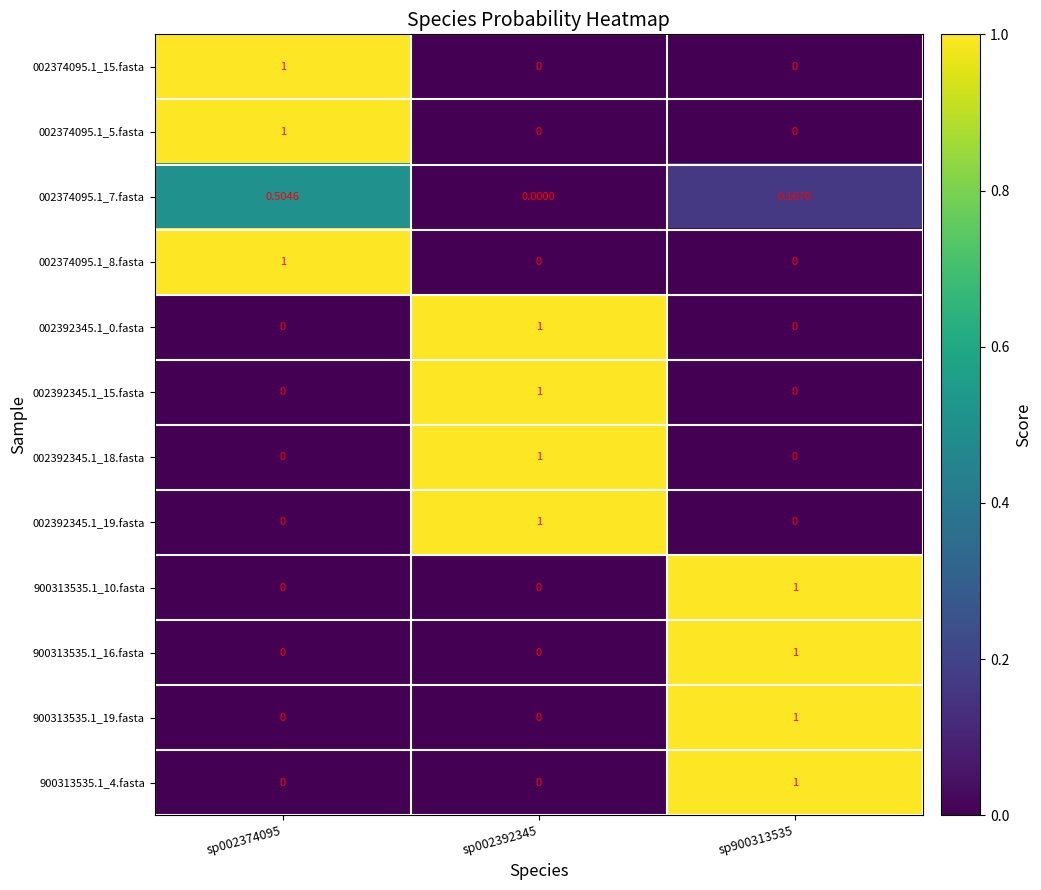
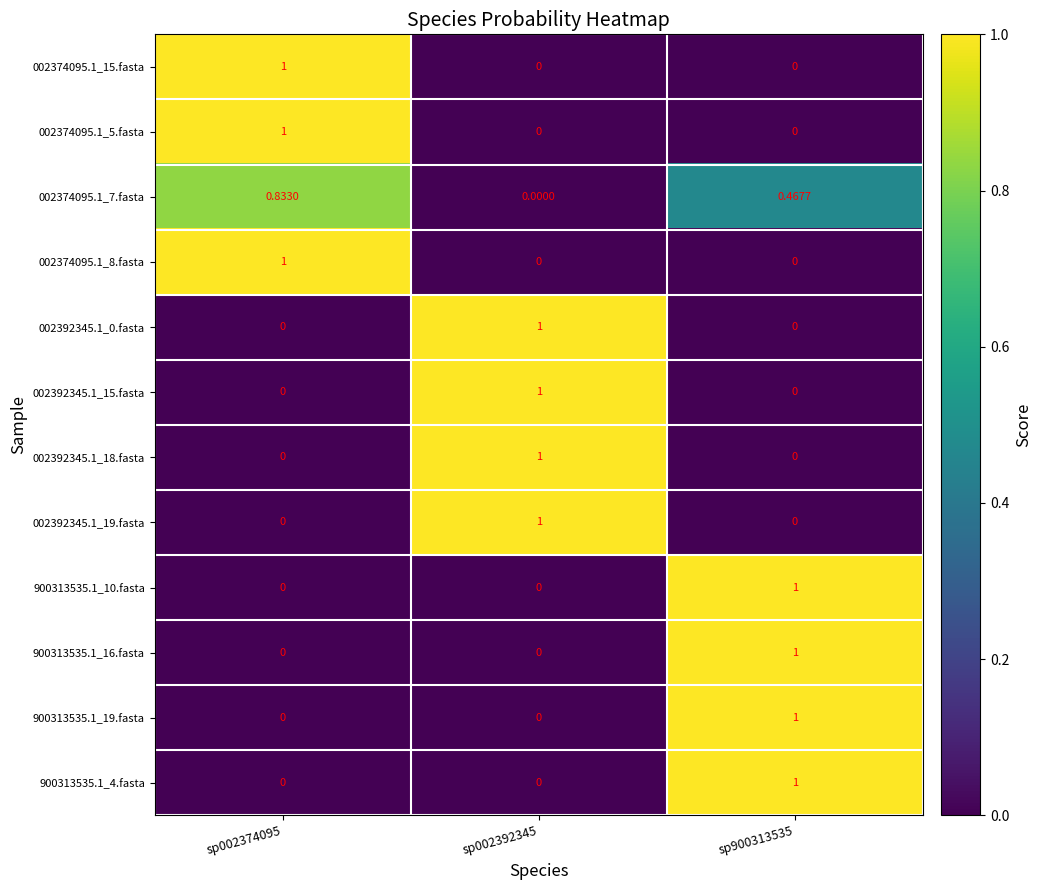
  {
    "002374095.1_15.fasta": {
      "sp002374095": 1,
      "sp002392345": 0,
      "sp900313535": 0
    },
    "002374095.1_5.fasta": {
      "sp002374095": 1,
      "sp002392345": 0,
      "sp900313535": 0
    },
    "002374095.1_7.fasta": {
-     "sp002374095": 0.5046,
+     "sp002374095": 0.8330,
      "sp002392345": 0.0000,
-     "sp900313535": 0.1670
+     "sp900313535": 0.4677
    },
    "002374095.1_8.fasta": {
      "sp002374095": 1,
      "sp002392345": 0,
      "sp900313535": 0
    },
    "002392345.1_0.fasta": {
      "sp002374095": 0,
      "sp002392345": 1,
      "sp900313535": 0
    },
    "002392345.1_15.fasta": {
      "sp002374095": 0,
      "sp002392345": 1,
      "sp900313535": 0
    },
    "002392345.1_18.fasta": {
      "sp002374095": 0,
      "sp002392345": 1,
      "sp900313535": 0
    },
    "002392345.1_19.fasta": {
      "sp002374095": 0,
      "sp002392345": 1,
      "sp900313535": 0
    },
    "900313535.1_10.fasta": {
      "sp002374095": 0,
      "sp002392345": 0,
      "sp900313535": 1
    },
    "900313535.1_16.fasta": {
      "sp002374095": 0,
      "sp002392345": 0,
      "sp900313535": 1
    },
    "900313535.1_19.fasta": {
      "sp002374095": 0,
      "sp002392345": 0,
      "sp900313535": 1
    },
    "900313535.1_4.fasta": {
      "sp002374095": 0,
      "sp002392345": 0,
      "sp900313535": 1
    }
  }
